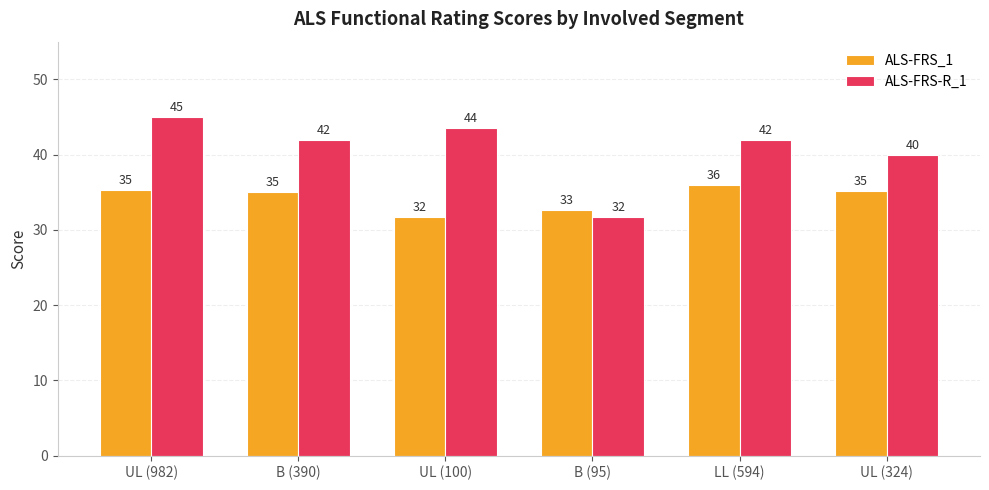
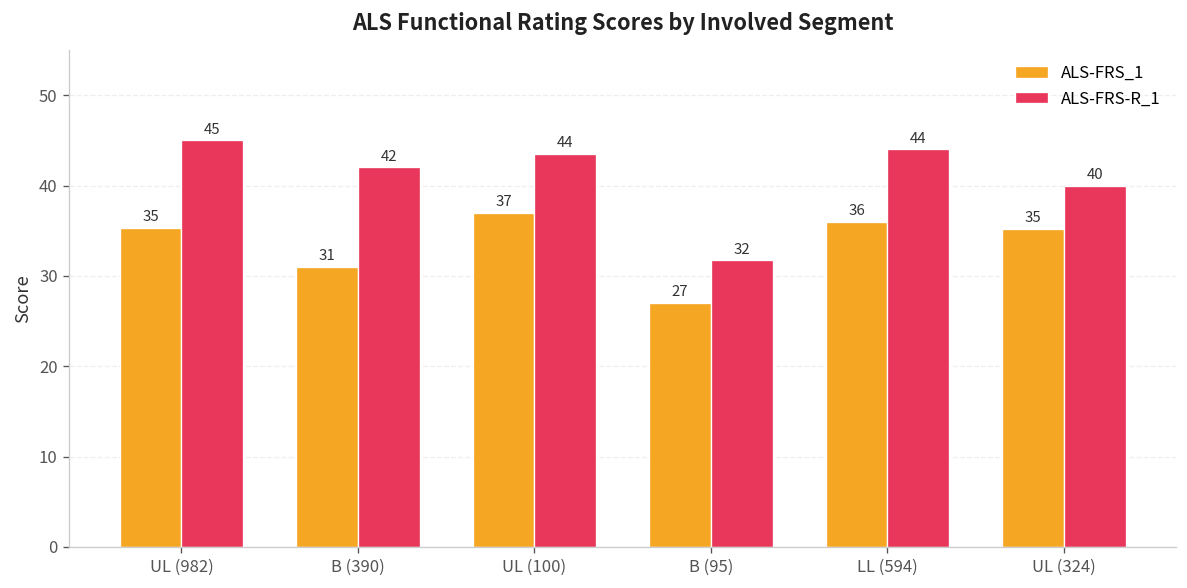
  {
    "ALS-FRS_1": {
      "UL (982)": 35,
-     "B (390)": 35,
-     "UL (100)": 32,
-     "B (95)": 33,
+     "B (390)": 31,
+     "UL (100)": 37,
+     "B (95)": 27,
      "LL (594)": 36,
      "UL (324)": 35
    },
    "ALS-FRS-R_1": {
      "UL (982)": 45,
      "B (390)": 42,
      "UL (100)": 44,
      "B (95)": 32,
-     "LL (594)": 42,
+     "LL (594)": 44,
      "UL (324)": 40
    }
  }
